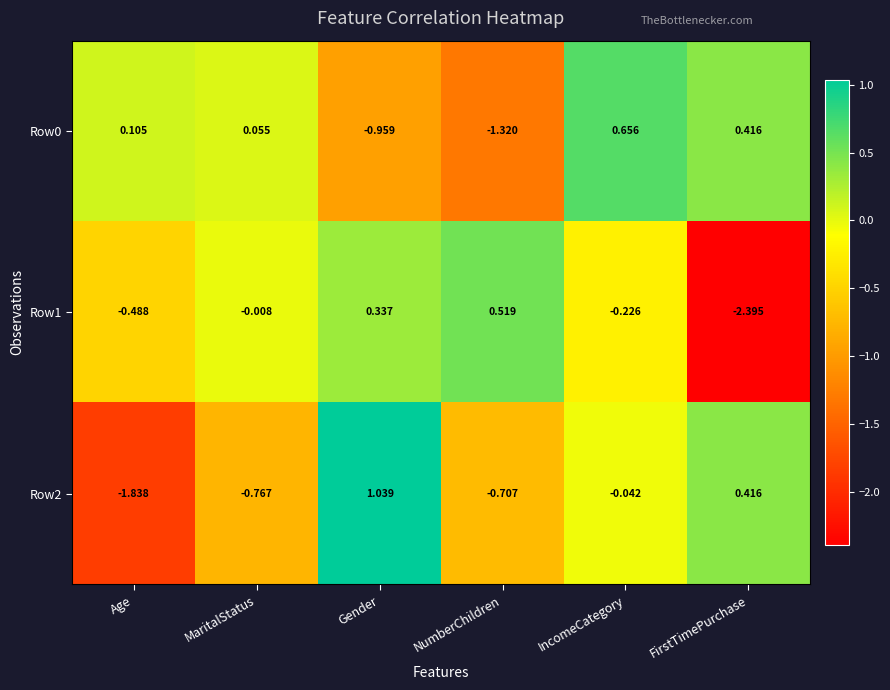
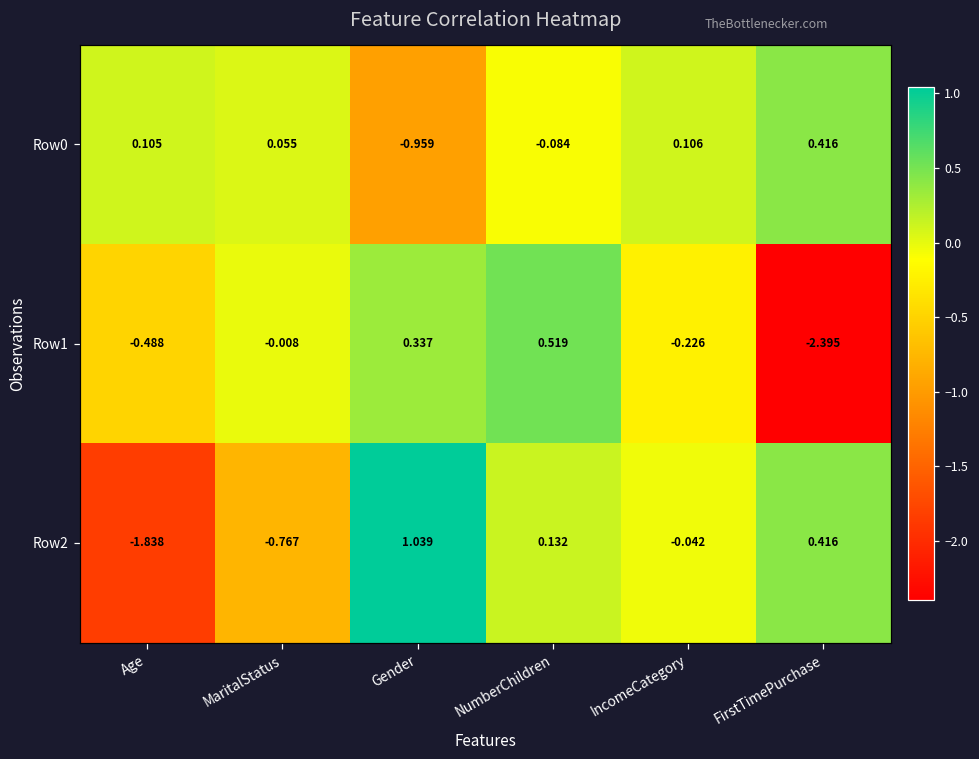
  {
    "Row0": {
      "Age": 0.105,
      "MaritalStatus": 0.055,
      "Gender": -0.959,
-     "NumberChildren": -1.320,
-     "IncomeCategory": 0.656,
+     "NumberChildren": -0.084,
+     "IncomeCategory": 0.106,
      "FirstTimePurchase": 0.416
    },
    "Row1": {
      "Age": -0.488,
      "MaritalStatus": -0.008,
      "Gender": 0.337,
      "NumberChildren": 0.519,
      "IncomeCategory": -0.226,
      "FirstTimePurchase": -2.395
    },
    "Row2": {
      "Age": -1.838,
      "MaritalStatus": -0.767,
      "Gender": 1.039,
-     "NumberChildren": -0.707,
+     "NumberChildren": 0.132,
      "IncomeCategory": -0.042,
      "FirstTimePurchase": 0.416
    }
  }
